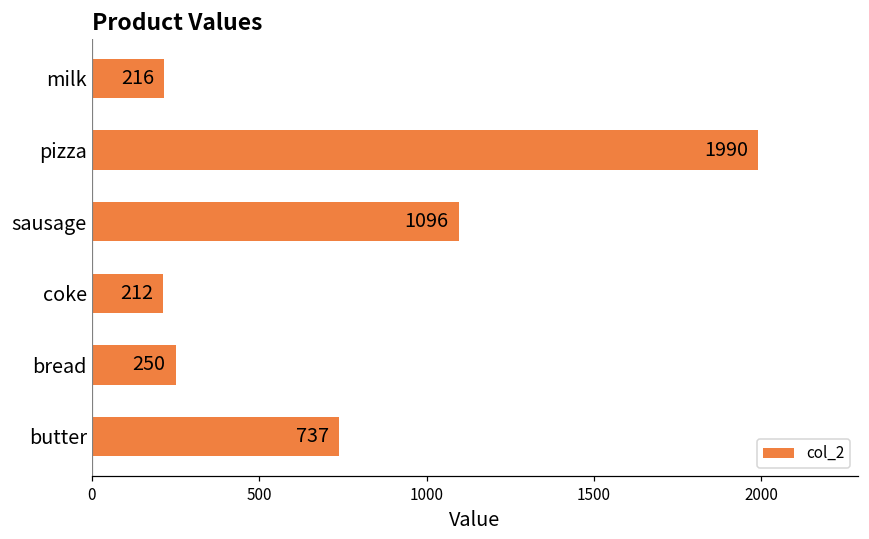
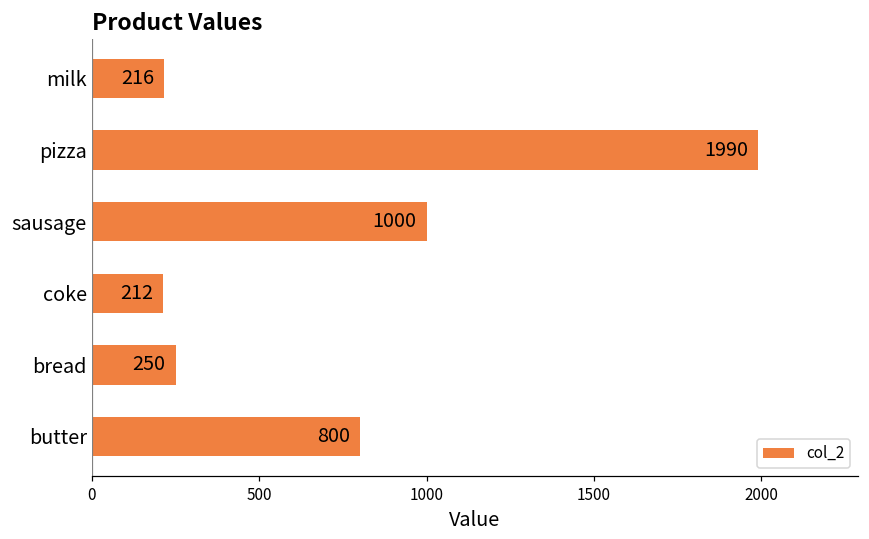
  {
    "milk": 216,
    "pizza": 1990,
-   "sausage": 1096,
+   "sausage": 1000,
    "coke": 212,
    "bread": 250,
-   "butter": 737
+   "butter": 800
  }
